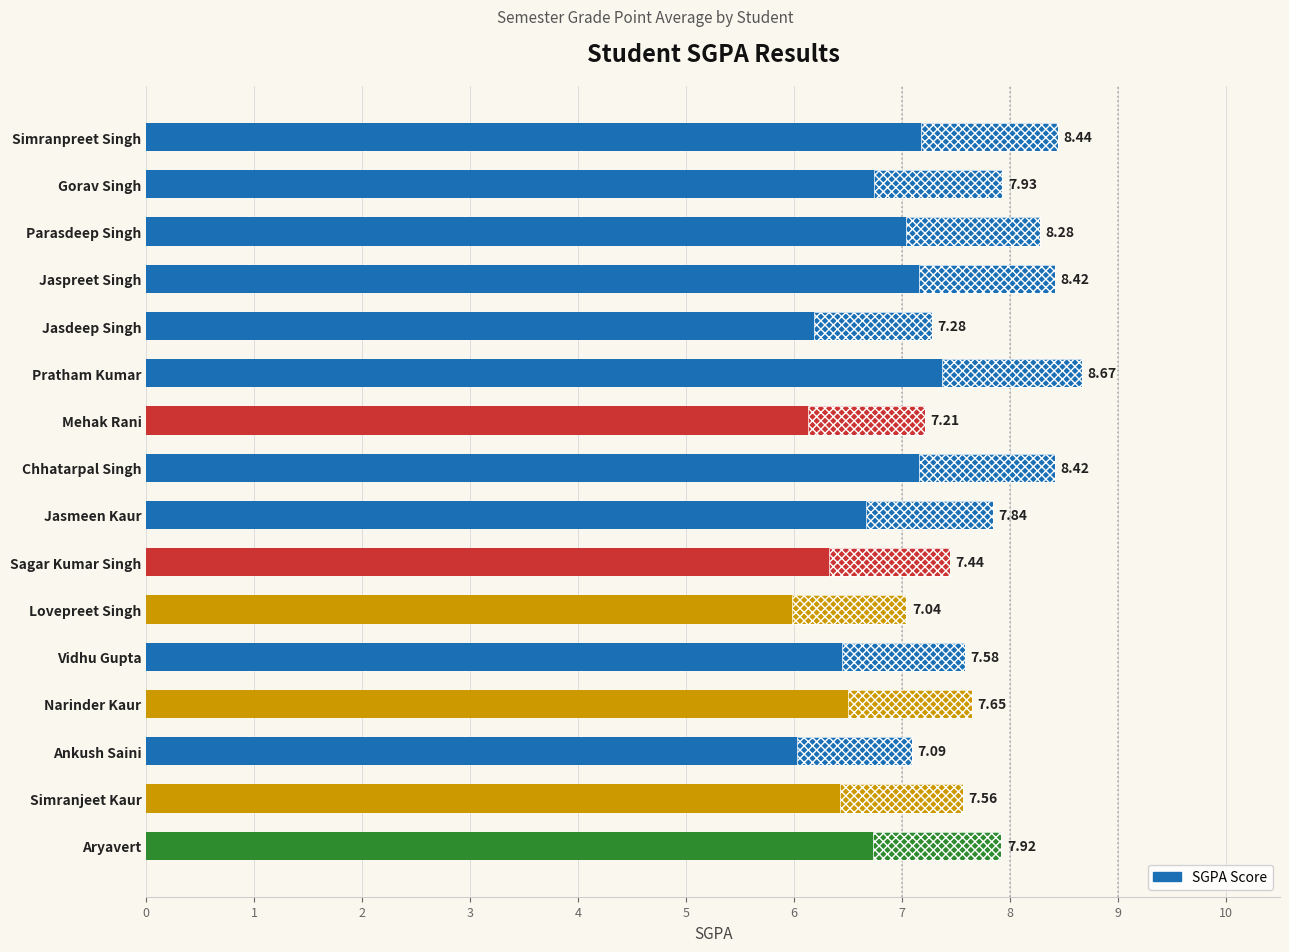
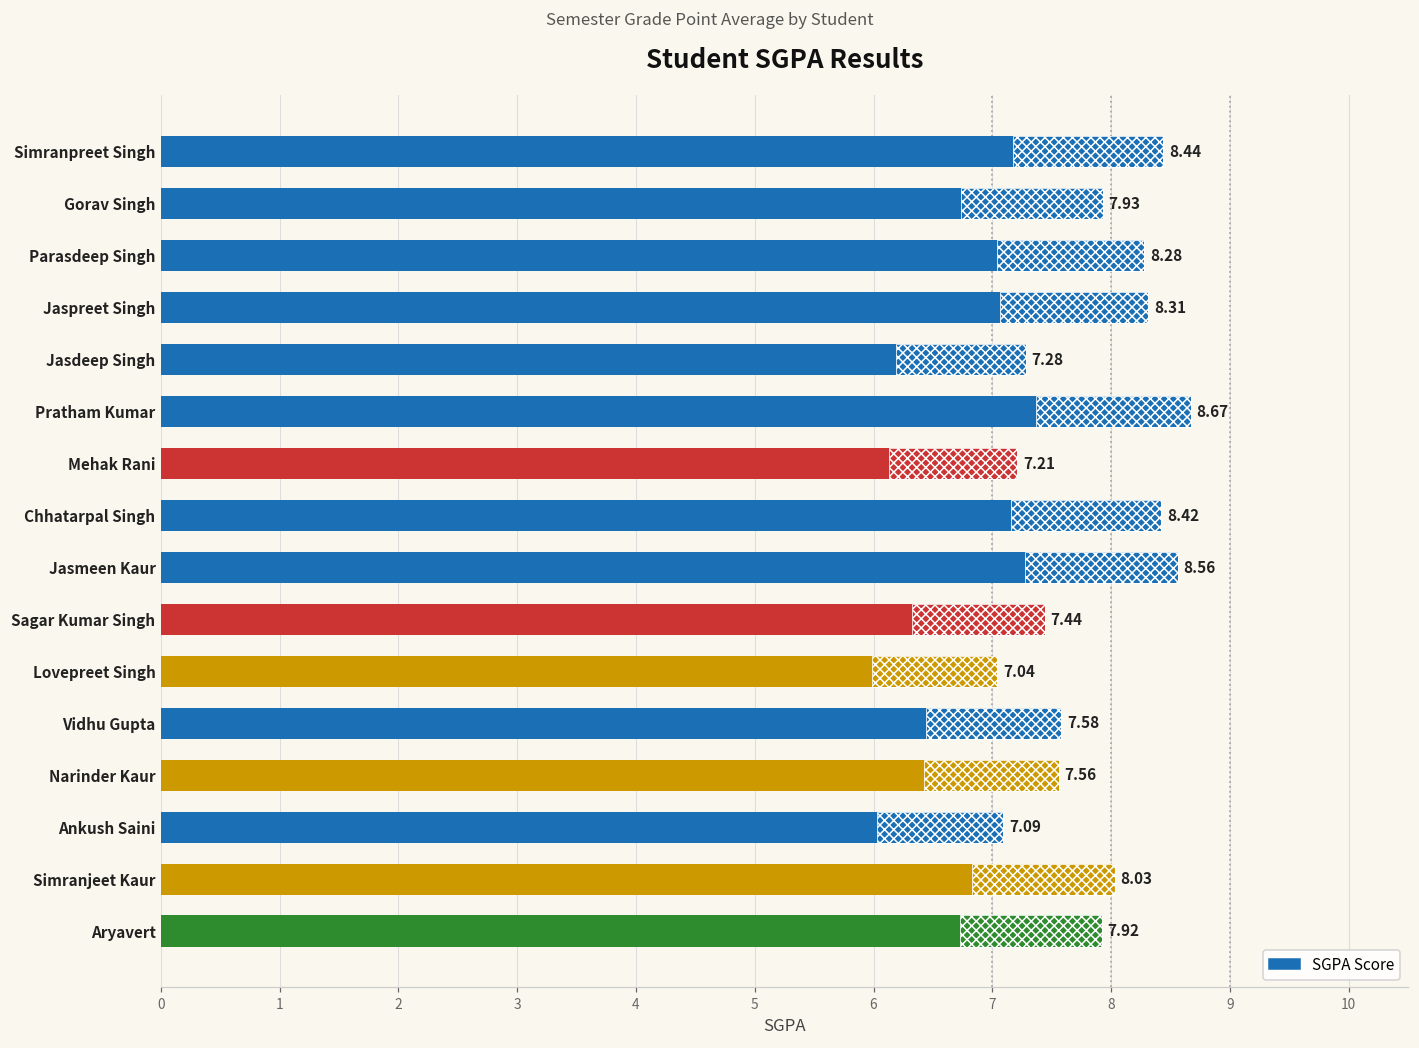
  {
    "Simranpreet Singh": 8.44,
    "Gorav Singh": 7.93,
    "Parasdeep Singh": 8.28,
-   "Jaspreet Singh": 8.42,
+   "Jaspreet Singh": 8.31,
    "Jasdeep Singh": 7.28,
    "Pratham Kumar": 8.67,
    "Mehak Rani": 7.21,
    "Chhatarpal Singh": 8.42,
-   "Jasmeen Kaur": 7.84,
+   "Jasmeen Kaur": 8.56,
    "Sagar Kumar Singh": 7.44,
    "Lovepreet Singh": 7.04,
    "Vidhu Gupta": 7.58,
-   "Narinder Kaur": 7.65,
+   "Narinder Kaur": 7.56,
    "Ankush Saini": 7.09,
-   "Simranjeet Kaur": 7.56,
+   "Simranjeet Kaur": 8.03,
    "Aryavert": 7.92
  }
